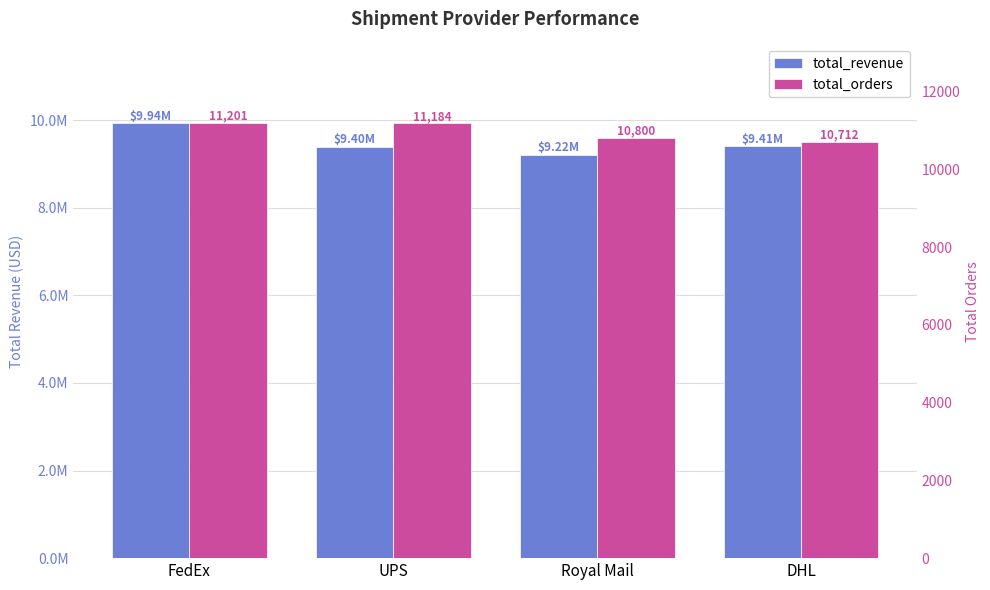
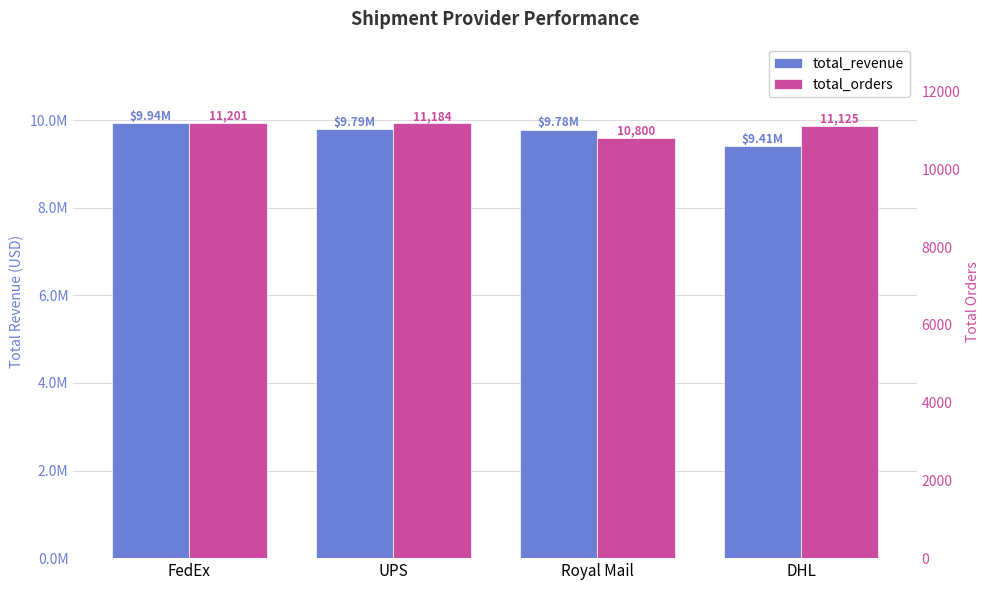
  {
    "total_revenue": {
      "FedEx": "$9.94M",
-     "UPS": "$9.40M",
-     "Royal Mail": "$9.22M",
+     "UPS": "$9.79M",
+     "Royal Mail": "$9.78M",
      "DHL": "$9.41M"
    },
    "total_orders": {
      "FedEx": "11,201",
      "UPS": "11,184",
      "Royal Mail": "10,800",
-     "DHL": "10,712"
+     "DHL": "11,125"
    }
  }
